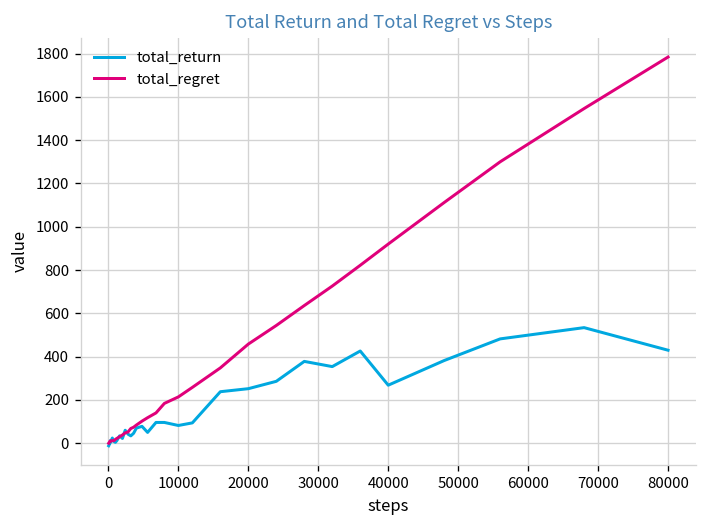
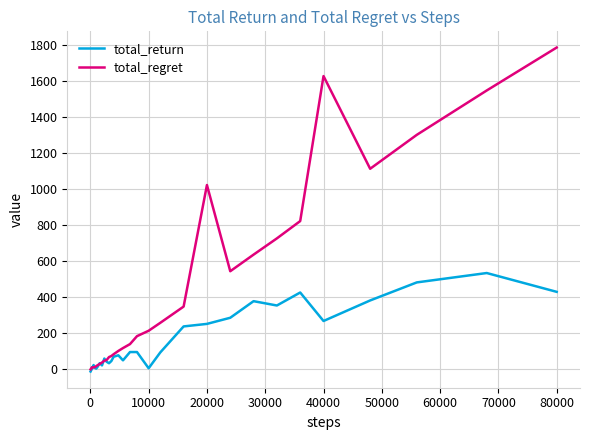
  {
    "total_return": {
-     "10000": 80,
+     "10000": 10,
      "20000": 250,
      "40000": 270,
      "80000": 430
    },
    "total_regret": {
      "10000": 210,
-     "20000": 460,
-     "40000": 920,
+     "20000": 1020,
+     "40000": 1630,
      "80000": 1780
    }
  }
